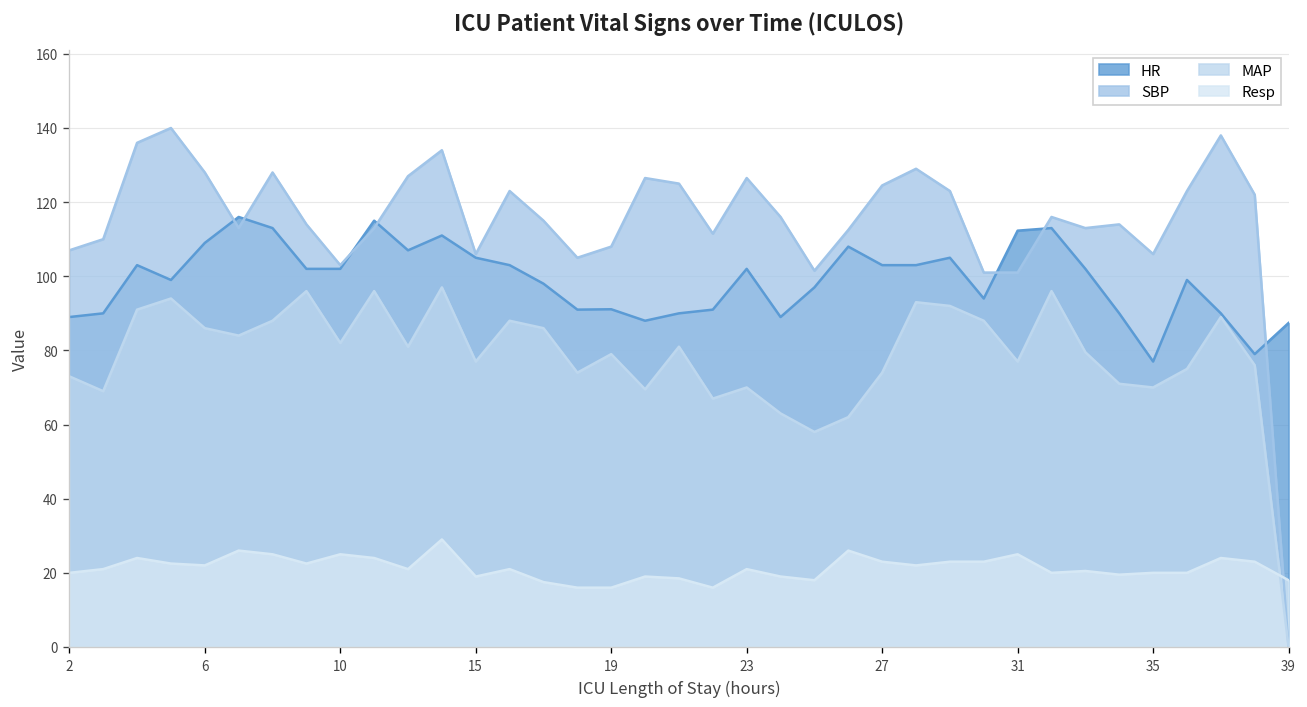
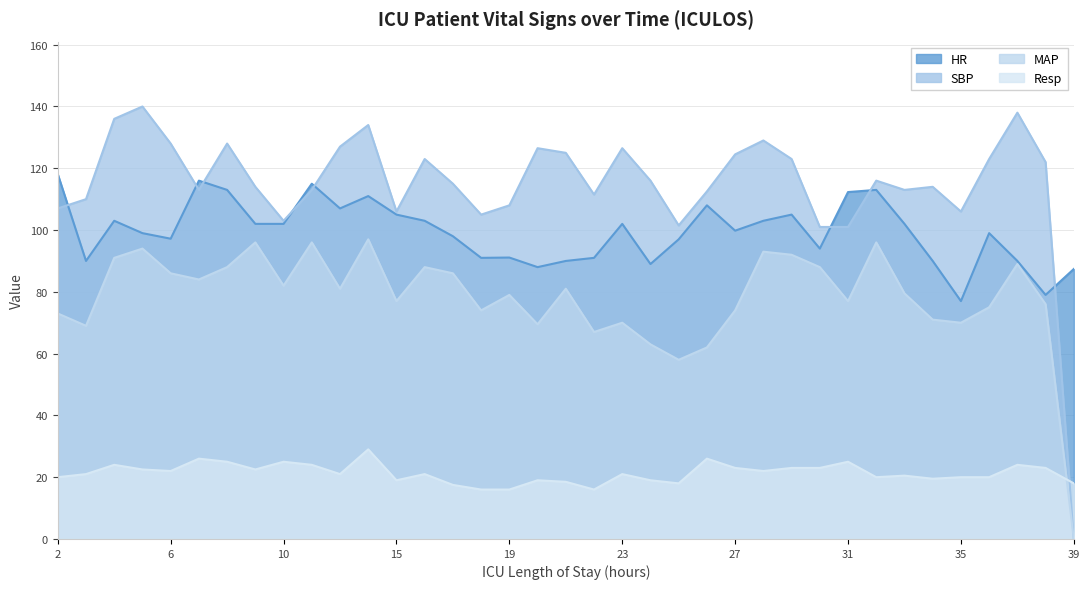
  {
    "HR": {
-     "2": 89,
-     "6": 109,
+     "2": 118,
+     "6": 97,
      "10": 102,
      "15": 105,
      "19": 91,
      "23": 102,
-     "27": 103,
+     "27": 100,
      "31": 112,
      "35": 77,
      "39": 87
    }
  }
